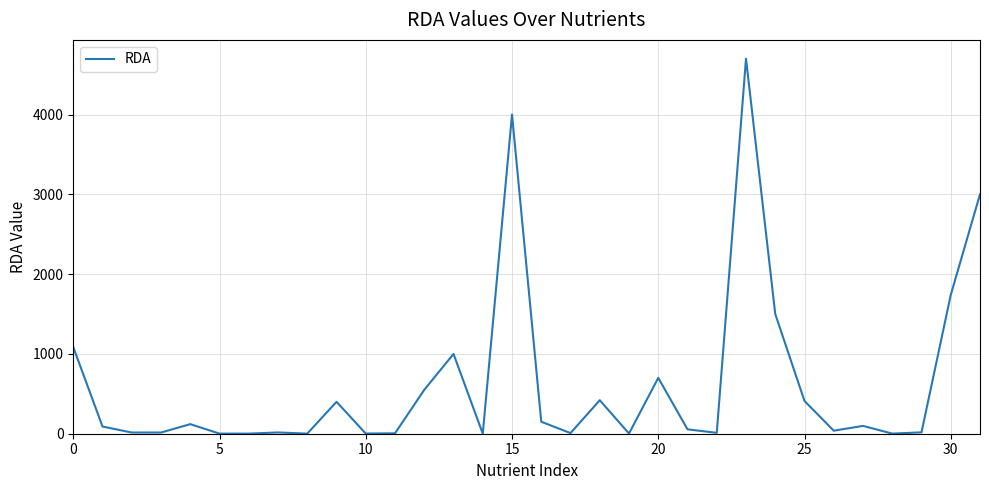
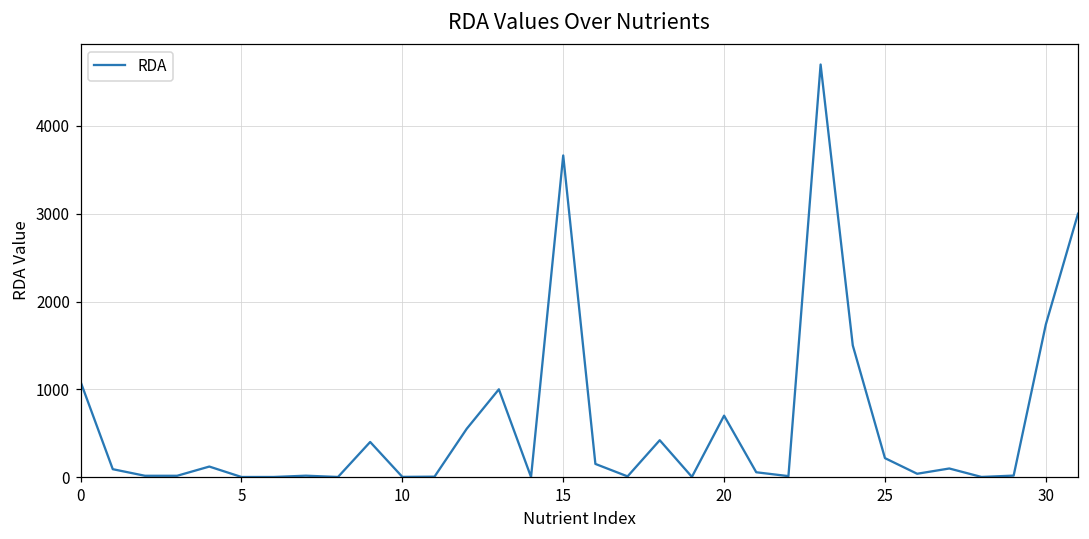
  {
    "0": 1100,
    "5": 0,
    "10": 0,
-   "15": 4000,
+   "15": 3700,
    "20": 700,
-   "25": 400,
+   "25": 200,
    "30": 1700
  }
